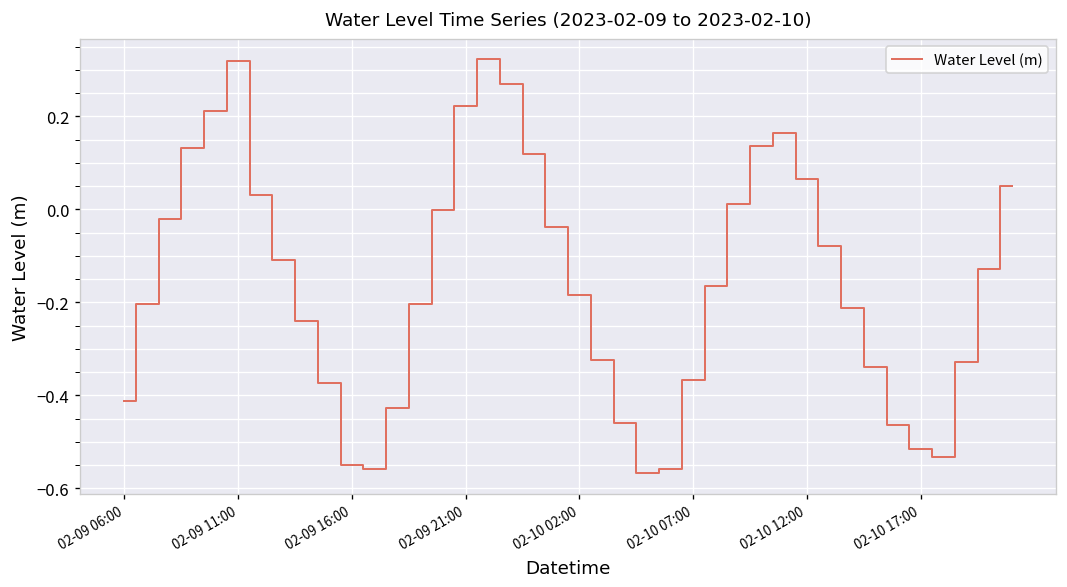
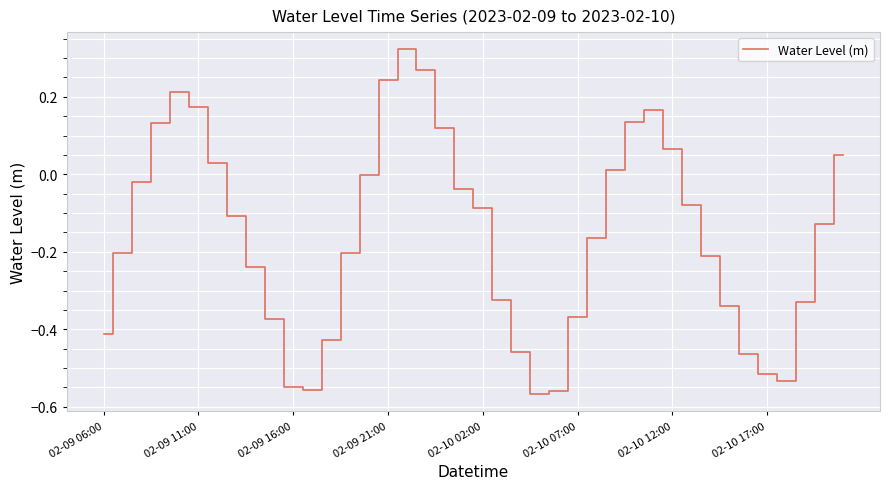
  {
    "02-09 06:00": -0.41,
-   "02-09 11:00": 0.32,
+   "02-09 11:00": 0.17,
    "02-09 16:00": -0.55,
-   "02-09 21:00": 0.22,
-   "02-10 02:00": -0.18,
+   "02-09 21:00": 0.24,
+   "02-10 02:00": -0.09,
    "02-10 07:00": -0.37,
    "02-10 12:00": 0.07,
    "02-10 17:00": -0.52
  }
